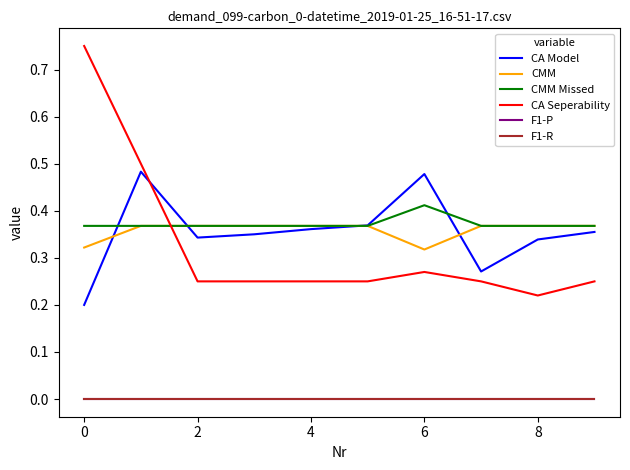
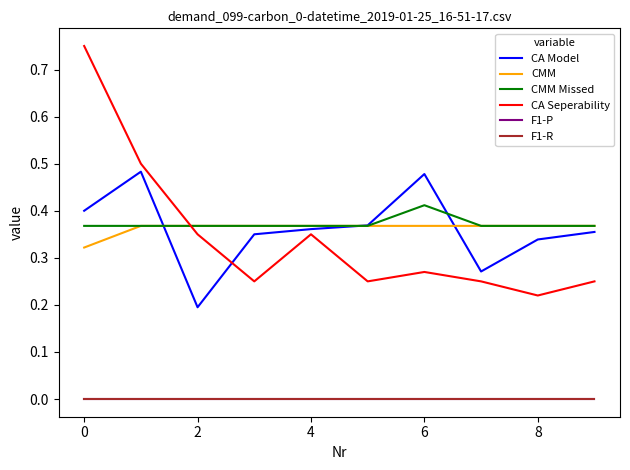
  {
    "CA Model": {
-     "0": 0.2,
-     "2": 0.34,
+     "0": 0.4,
+     "2": 0.20,
      "4": 0.36,
      "6": 0.48,
      "8": 0.34
    },
    "CMM": {
      "0": 0.32,
-     "6": 0.32
+     "6": 0.37
    },
    "CMM Missed": {
      "0": 0.37,
      "6": 0.41
    },
    "CA Seperability": {
      "0": 0.75,
-     "2": 0.25,
-     "4": 0.25,
+     "2": 0.35,
+     "4": 0.35,
      "6": 0.27,
      "8": 0.22
    },
    "F1-R": {
      "0": 0.00,
      "2": 0.00,
      "4": 0.00,
      "6": 0.00,
      "8": 0.00
    }
  }
